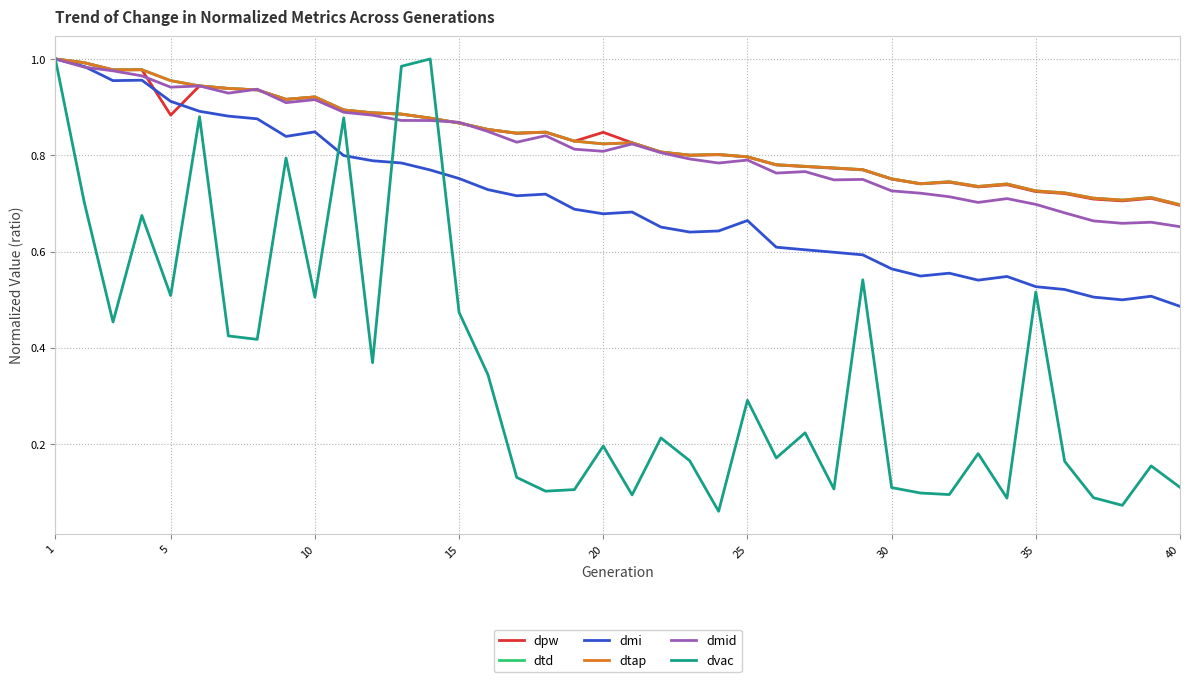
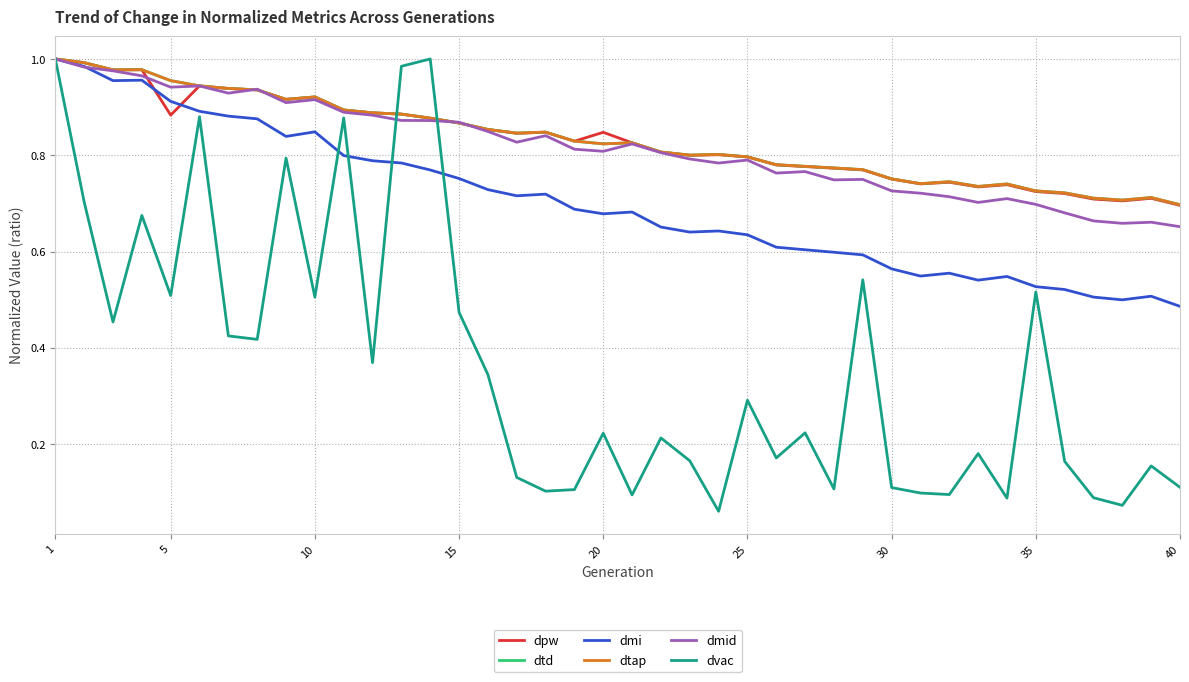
  {
    "dpw": {
      "5": 0.88,
      "20": 0.85
    },
    "dtap": {
      "5": 0.95,
      "20": 0.82
    },
    "dmi": {
      "5": 0.91,
      "10": 0.85,
      "15": 0.75,
      "20": 0.68,
-     "25": 0.66,
+     "25": 0.63,
      "30": 0.56,
      "35": 0.53,
      "40": 0.49
    },
    "dmid": {
      "5": 0.94,
      "10": 0.92,
      "20": 0.81,
      "25": 0.79,
      "30": 0.73,
      "35": 0.70,
      "40": 0.65
    },
    "dvac": {
      "5": 0.51,
      "10": 0.51,
      "15": 0.47,
-     "20": 0.20,
+     "20": 0.22,
      "25": 0.29,
      "30": 0.11,
      "35": 0.52,
      "40": 0.11
    }
  }
